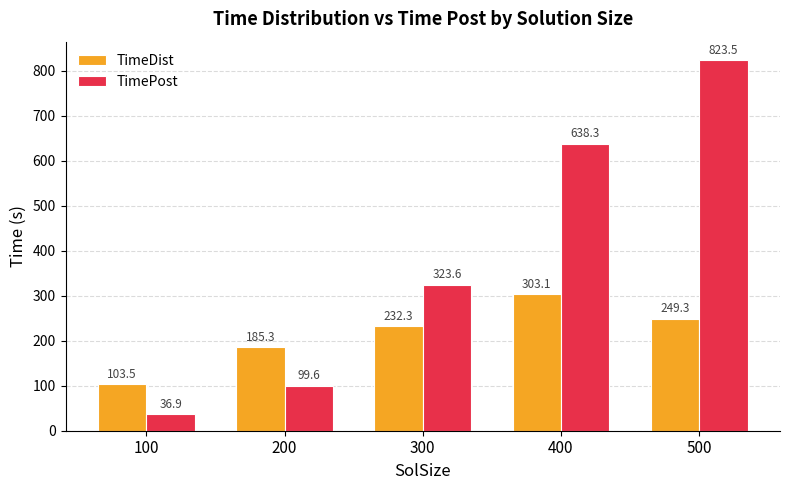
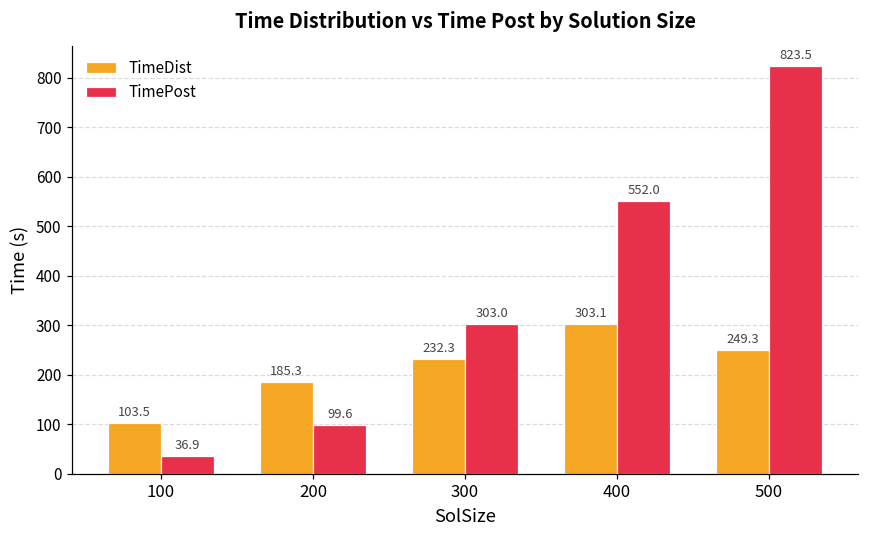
  {
    "TimeDist": {
      "100": 103.5,
      "200": 185.3,
      "300": 232.3,
      "400": 303.1,
      "500": 249.3
    },
    "TimePost": {
      "100": 36.9,
      "200": 99.6,
-     "300": 323.6,
-     "400": 638.3,
+     "300": 303.0,
+     "400": 552.0,
      "500": 823.5
    }
  }
